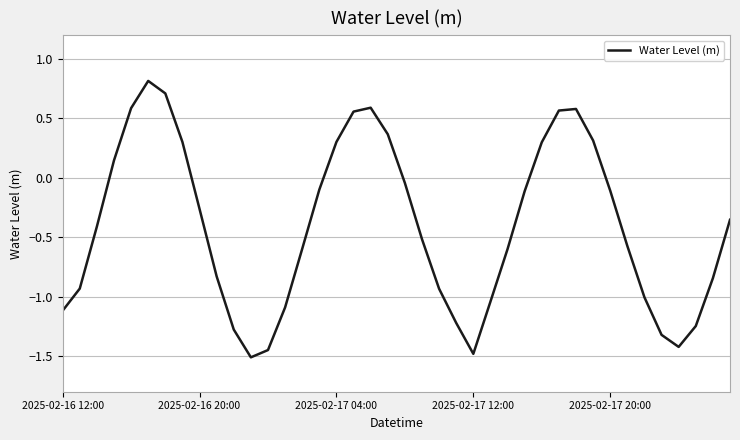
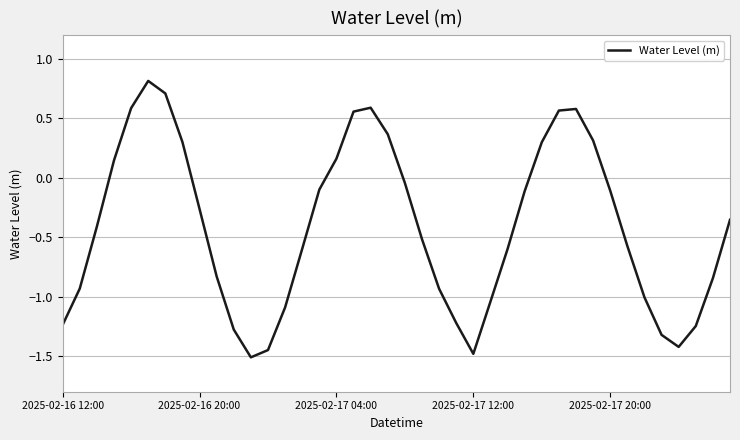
  {
-   "2025-02-16 12:00": -1.12,
+   "2025-02-16 12:00": -1.24,
    "2025-02-16 20:00": -0.26,
-   "2025-02-17 04:00": 0.30,
+   "2025-02-17 04:00": 0.16,
    "2025-02-17 12:00": -1.48,
    "2025-02-17 20:00": -0.11
  }
